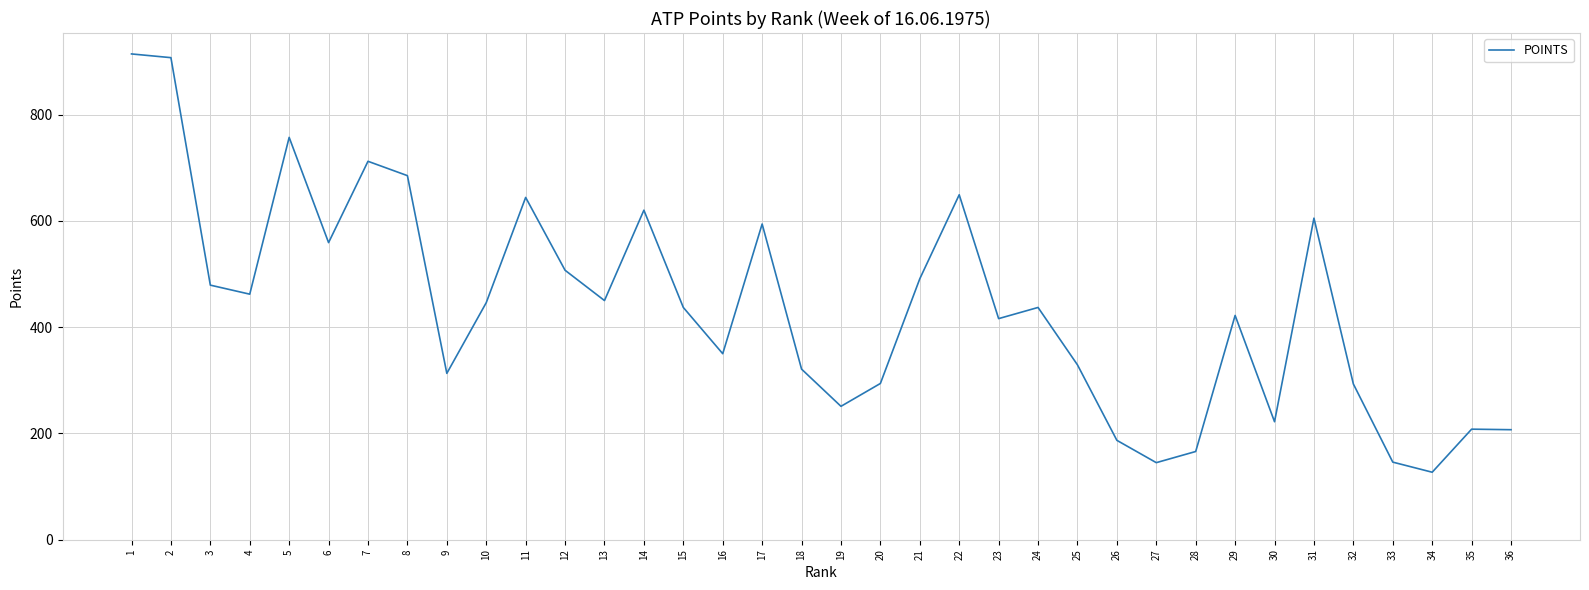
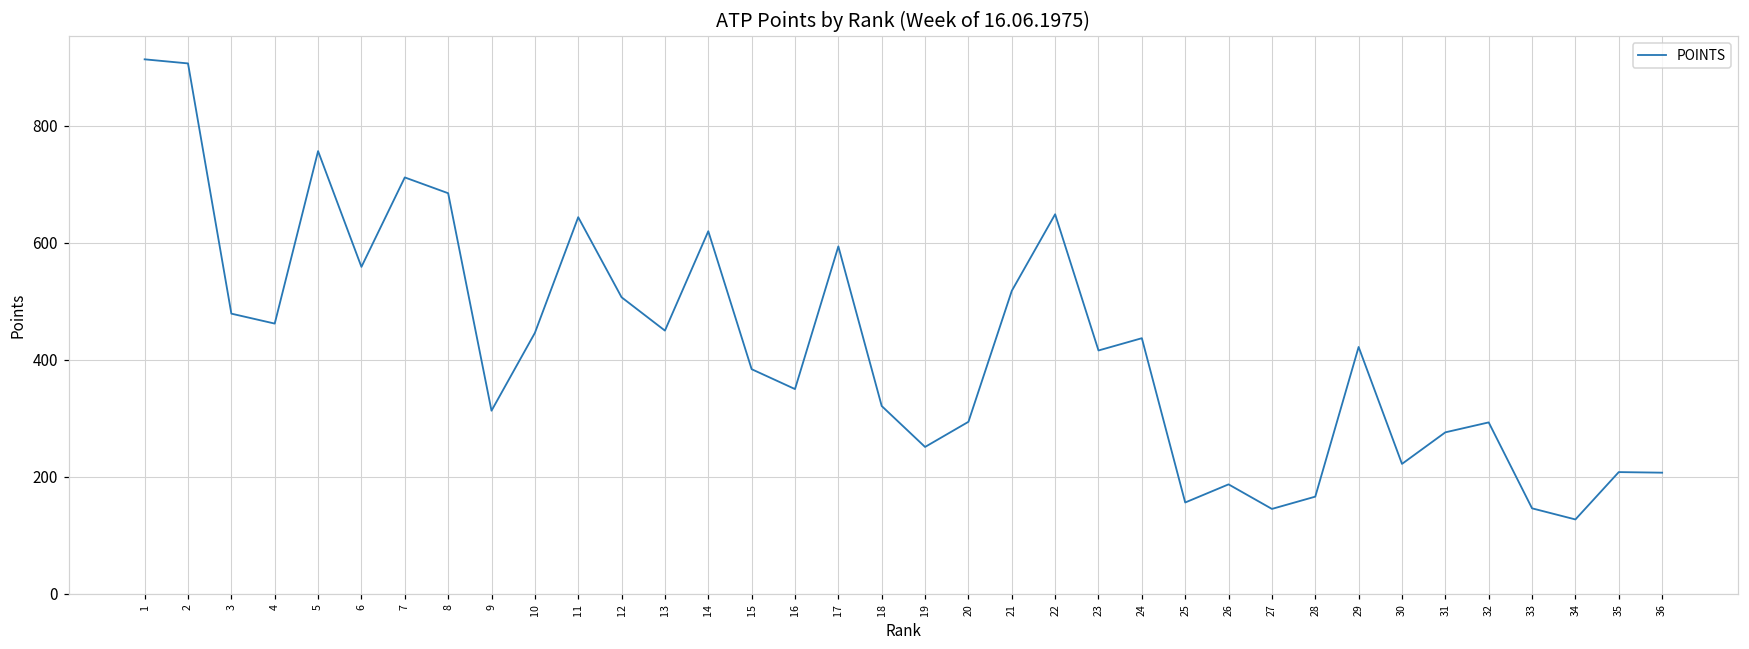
  {
    "1": 910,
    "2": 910,
    "3": 480,
    "4": 460,
    "5": 760,
    "6": 560,
    "7": 710,
    "8": 690,
    "9": 310,
    "10": 450,
    "11": 640,
    "12": 510,
    "13": 450,
    "14": 620,
-   "15": 440,
+   "15": 380,
    "16": 350,
    "17": 590,
    "18": 320,
    "19": 250,
    "20": 290,
-   "21": 490,
+   "21": 520,
    "22": 650,
    "23": 420,
    "24": 440,
-   "25": 330,
+   "25": 160,
    "26": 190,
    "27": 150,
    "28": 170,
    "29": 420,
    "30": 220,
-   "31": 610,
+   "31": 280,
    "32": 290,
    "33": 150,
    "34": 130,
    "35": 210,
    "36": 210
  }
